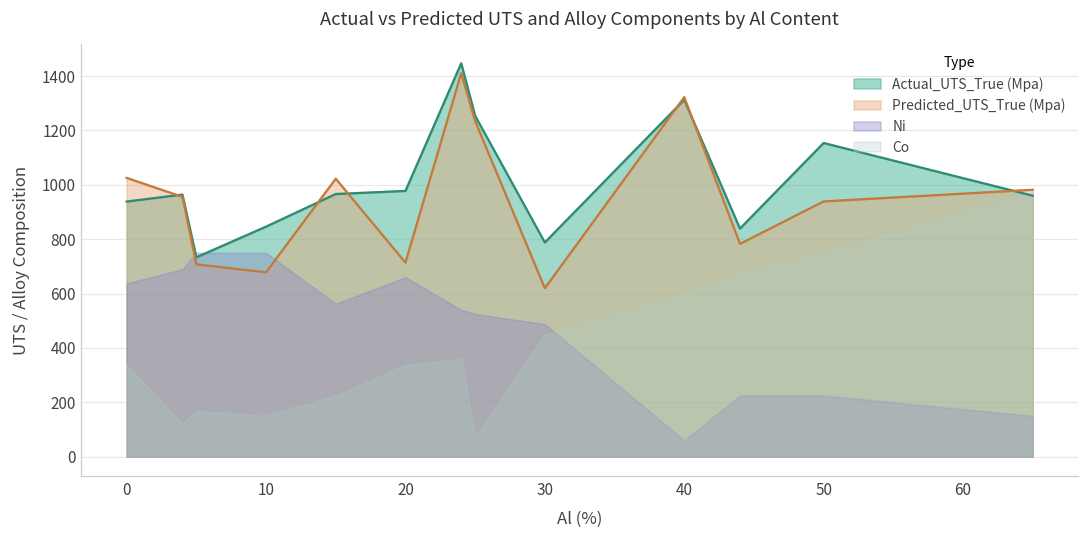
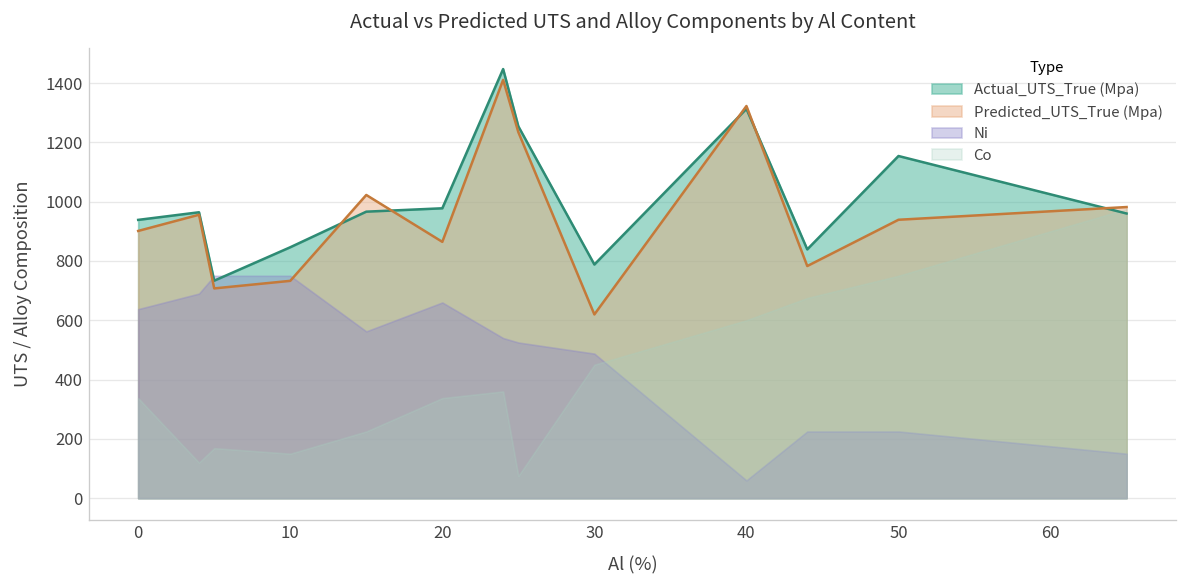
  {
    "Actual_UTS_True (Mpa)": {
      "0": 940,
      "10": 850,
      "20": 980,
      "30": 790,
      "50": 1150
    },
    "Predicted_UTS_True (Mpa)": {
-     "0": 1030,
-     "10": 680,
-     "20": 710,
+     "0": 900,
+     "10": 730,
+     "20": 860,
      "30": 620,
      "50": 940
    }
  }
